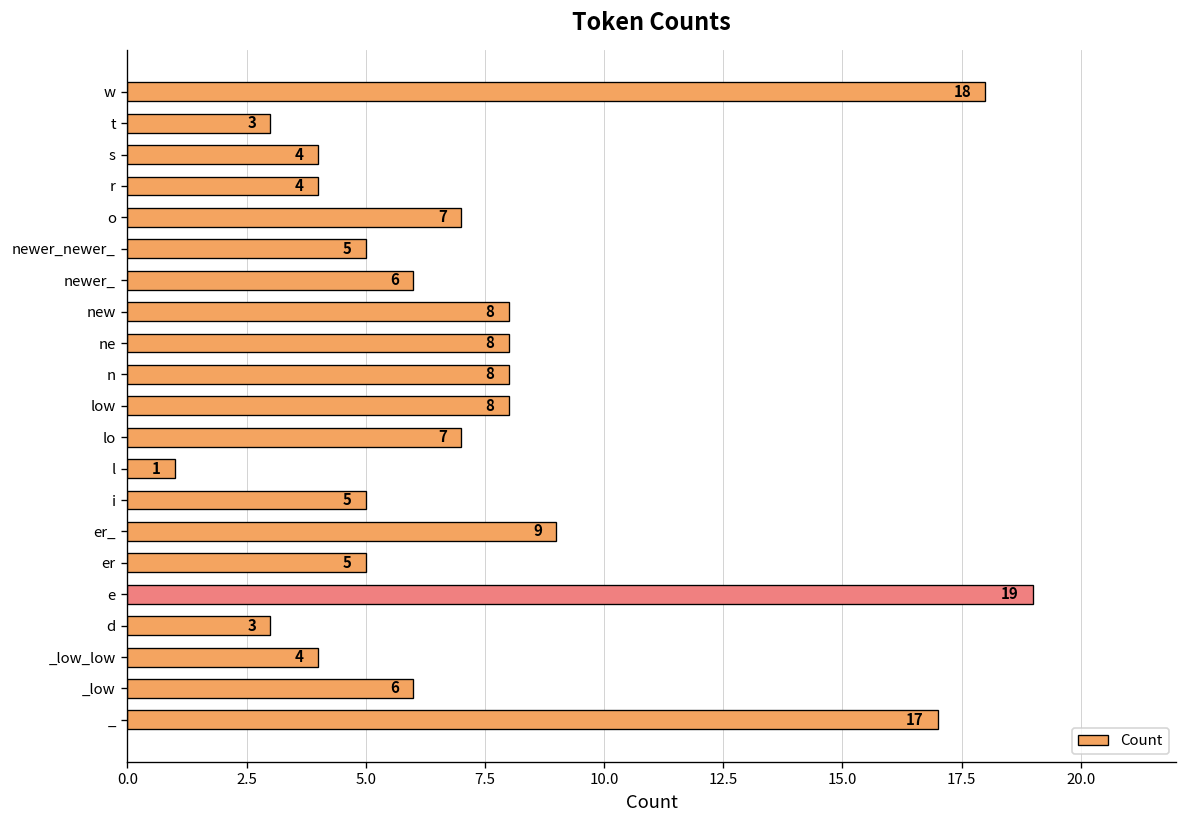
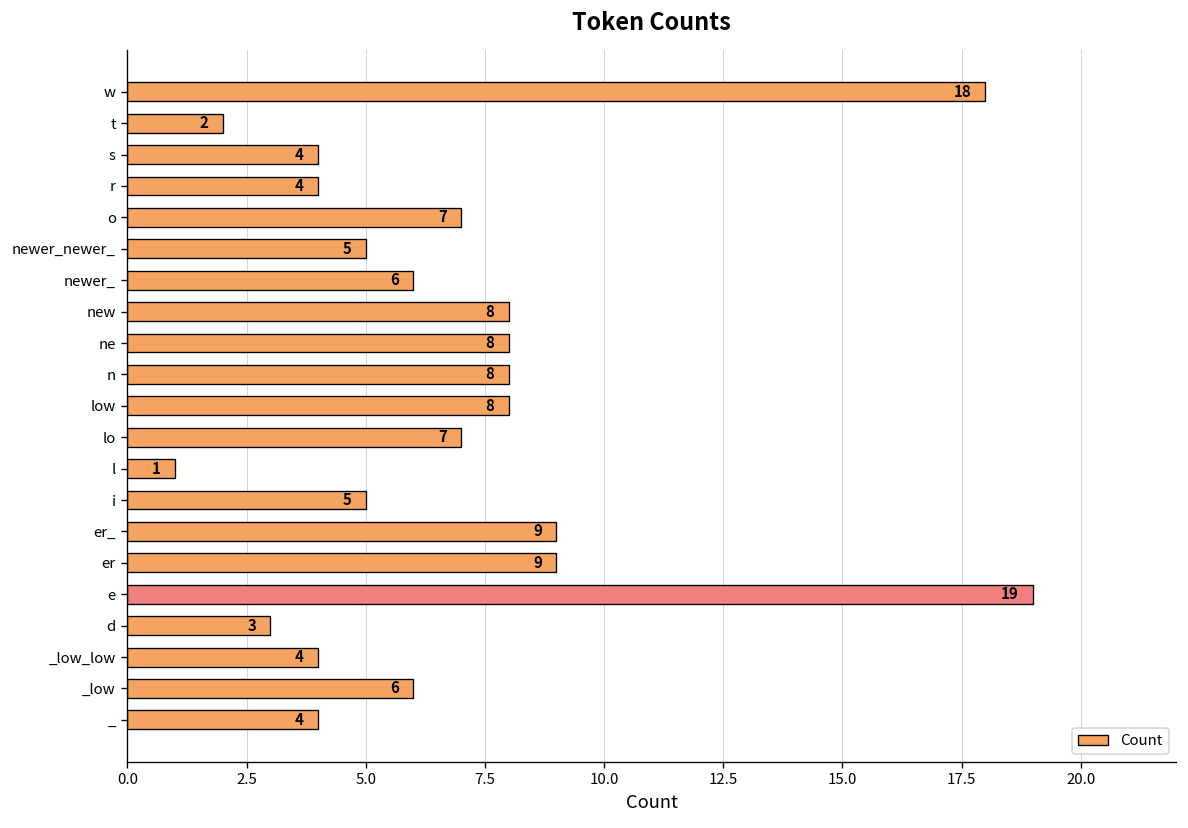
  {
    "w": 18,
-   "t": 3,
+   "t": 2,
    "s": 4,
    "r": 4,
    "o": 7,
    "newer_newer_": 5,
    "newer_": 6,
    "new": 8,
    "ne": 8,
    "n": 8,
    "low": 8,
    "lo": 7,
    "l": 1,
    "i": 5,
    "er_": 9,
-   "er": 5,
+   "er": 9,
    "e": 19,
    "d": 3,
    "_low_low": 4,
    "_low": 6,
-   "_": 17
+   "_": 4
  }
